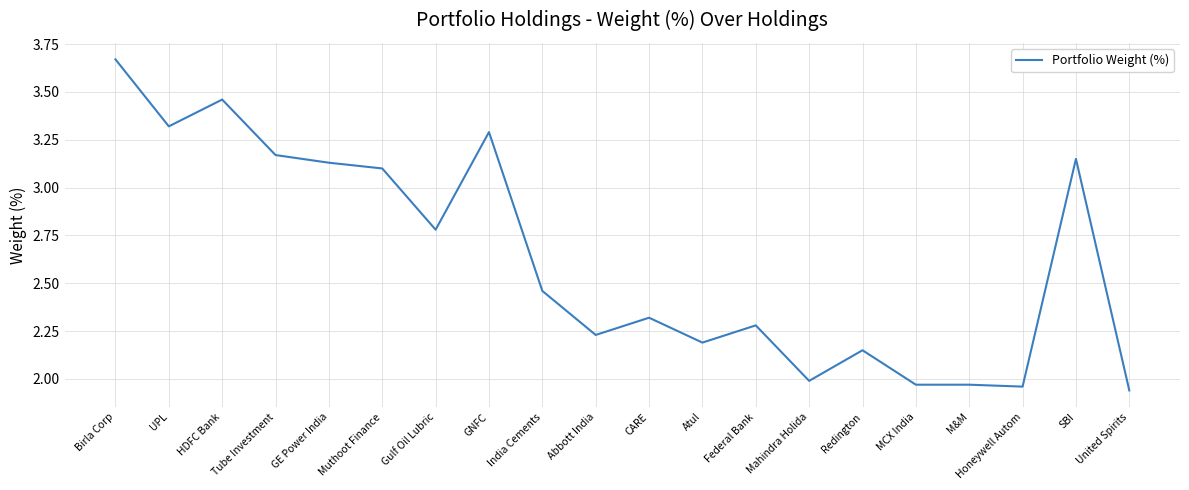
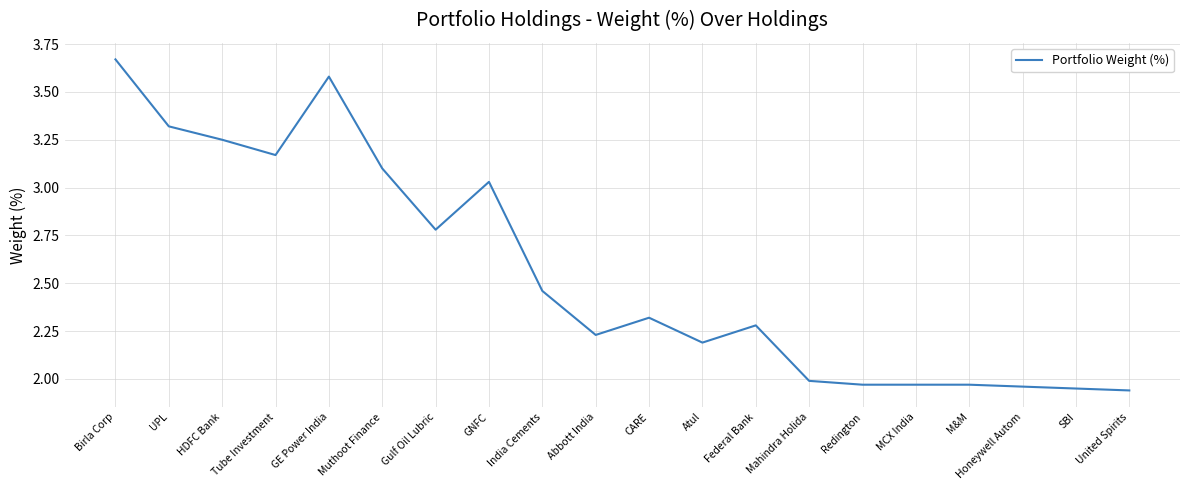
  {
    "Birla Corp": 3.67,
    "UPL": 3.32,
-   "HDFC Bank": 3.46,
+   "HDFC Bank": 3.25,
    "Tube Investment": 3.17,
-   "GE Power India": 3.13,
+   "GE Power India": 3.58,
    "Muthoot Finance": 3.10,
    "Gulf Oil Lubric": 2.78,
-   "GNFC": 3.29,
+   "GNFC": 3.03,
    "India Cements": 2.46,
    "Abbott India": 2.23,
    "CARE": 2.32,
    "Atul": 2.19,
    "Federal Bank": 2.28,
    "Mahindra Holida": 1.99,
-   "Redington": 2.15,
+   "Redington": 1.97,
    "MCX India": 1.97,
    "M&M": 1.97,
    "Honeywell Autom": 1.96,
-   "SBI": 3.15,
+   "SBI": 1.95,
    "United Spirits": 1.94
  }
